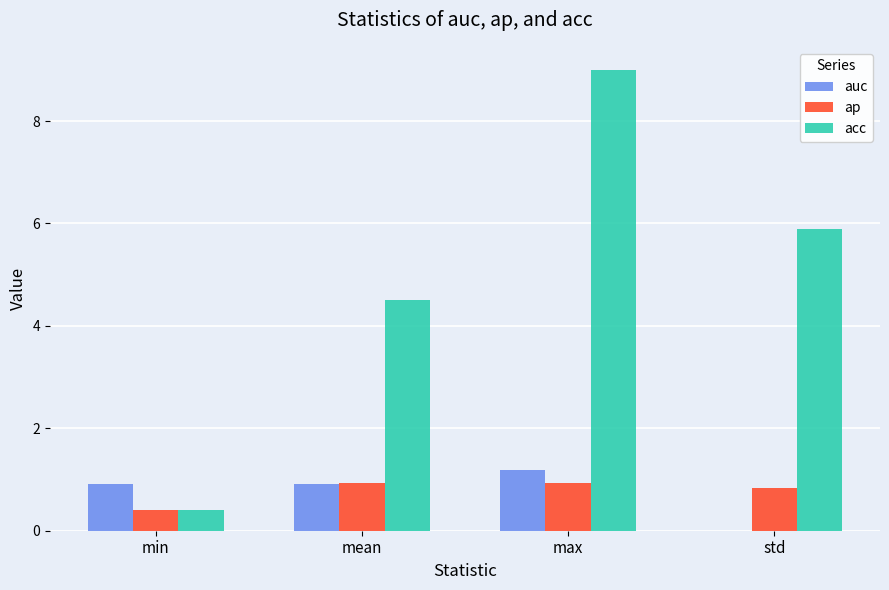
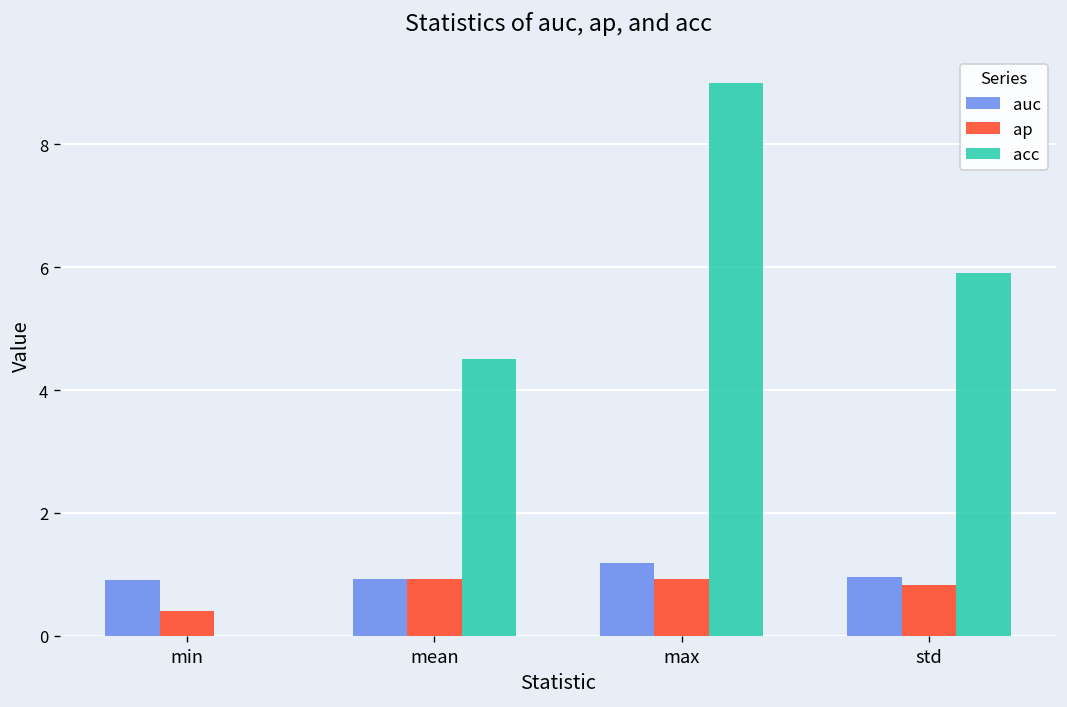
  {
    "auc": {
      "min": 0.9,
      "mean": 0.9,
      "max": 1.2,
-     "std": 0.0
+     "std": 1.0
    },
    "ap": {
      "min": 0.4,
      "mean": 0.9,
      "max": 0.9,
      "std": 0.8
    },
    "acc": {
-     "min": 0.4,
+     "min": 0.0,
      "mean": 4.5,
      "max": 9.0,
      "std": 5.9
    }
  }
